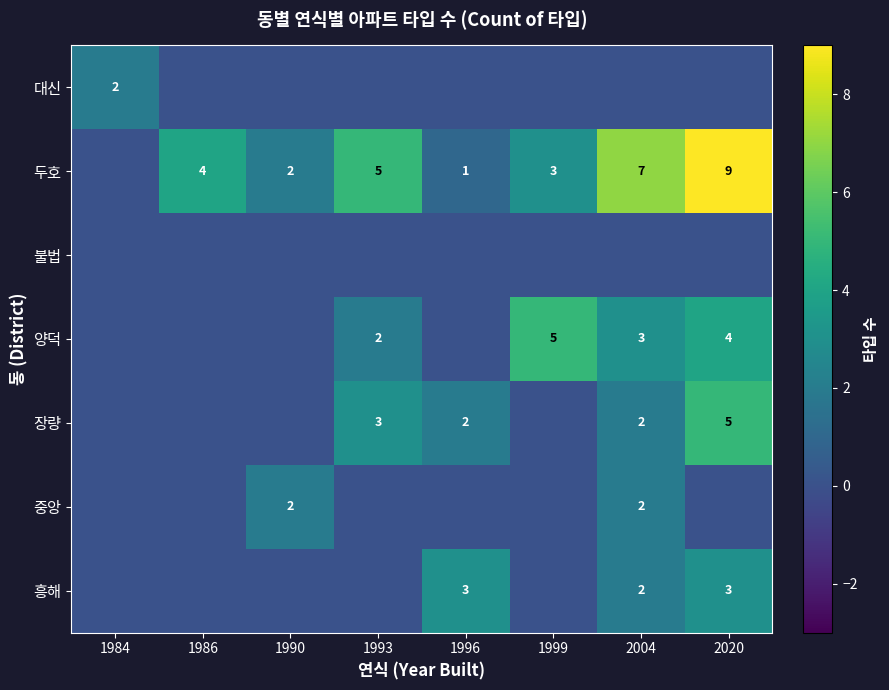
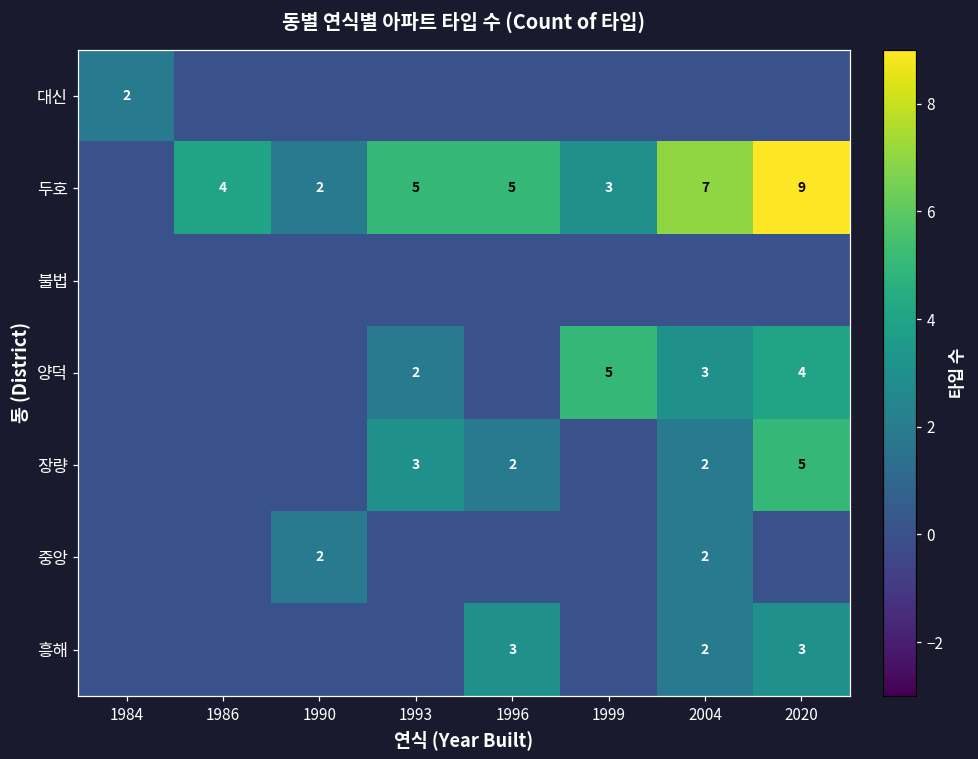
  {
    "대신": {
      "1984": 2
    },
    "두호": {
      "1986": 4,
      "1990": 2,
      "1993": 5,
-     "1996": 1,
+     "1996": 5,
      "1999": 3,
      "2004": 7,
      "2020": 9
    },
    "양덕": {
      "1993": 2,
      "1999": 5,
      "2004": 3,
      "2020": 4
    },
    "장량": {
      "1993": 3,
      "1996": 2,
      "2004": 2,
      "2020": 5
    },
    "중앙": {
      "1990": 2,
      "2004": 2
    },
    "흥해": {
      "1996": 3,
      "2004": 2,
      "2020": 3
    }
  }
